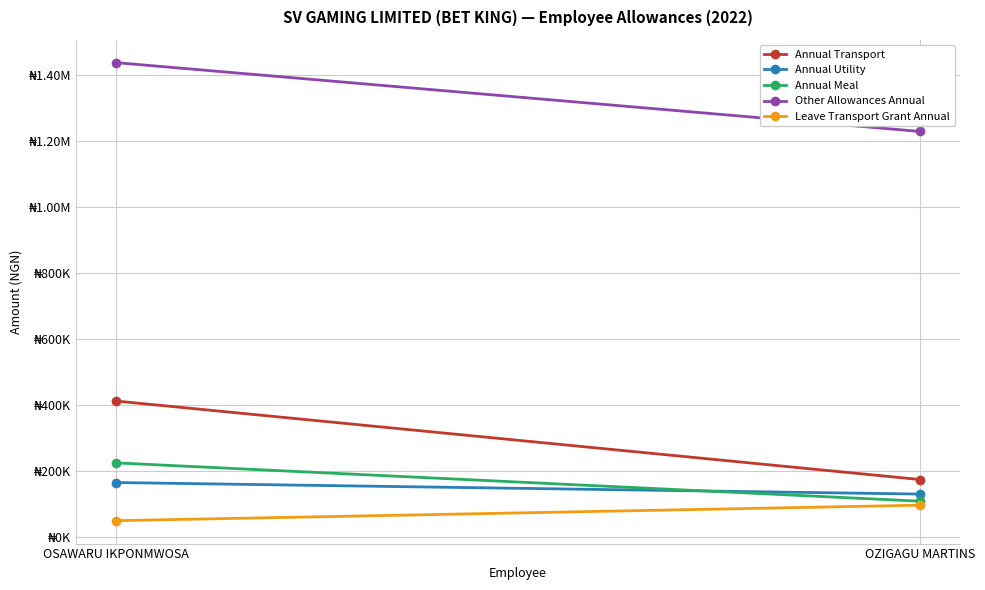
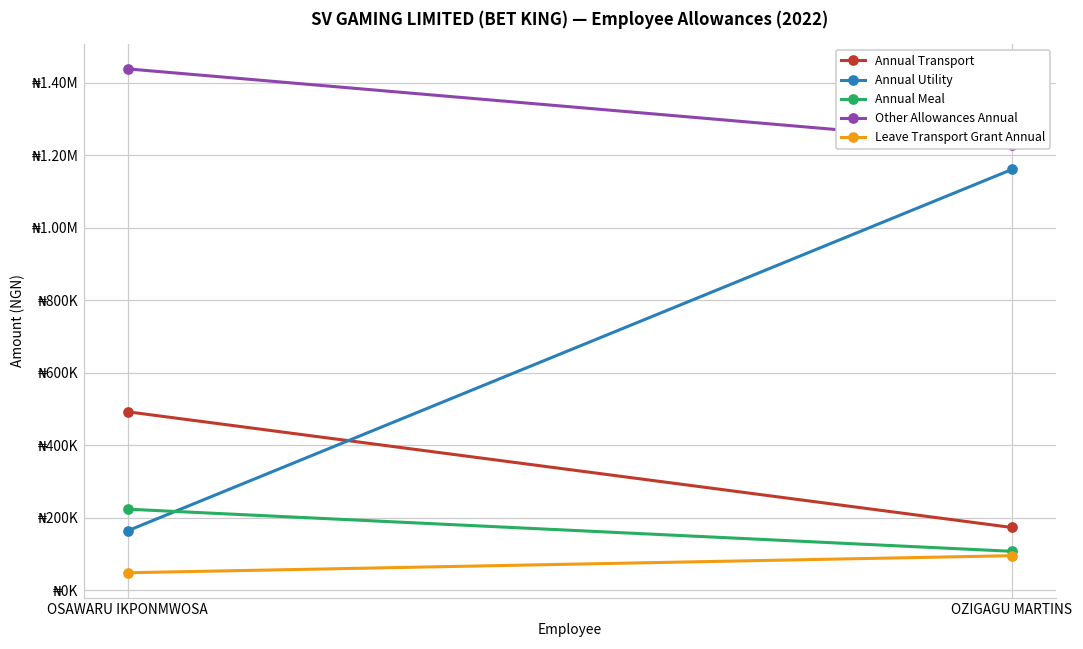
  {
    "Annual Transport": {
-     "OSAWARU IKPONMWOSA": "₦410000",
+     "OSAWARU IKPONMWOSA": "₦490000",
      "OZIGAGU MARTINS": "₦170000"
    },
    "Annual Utility": {
      "OSAWARU IKPONMWOSA": "₦160000",
-     "OZIGAGU MARTINS": "₦130000"
+     "OZIGAGU MARTINS": "₦1160000"
    },
    "Annual Meal": {
      "OSAWARU IKPONMWOSA": "₦220000",
      "OZIGAGU MARTINS": "₦110000"
    },
    "Other Allowances Annual": {
      "OSAWARU IKPONMWOSA": "₦1440000",
      "OZIGAGU MARTINS": "₦1230000"
    },
    "Leave Transport Grant Annual": {
      "OSAWARU IKPONMWOSA": "₦50000",
      "OZIGAGU MARTINS": "₦100000"
    }
  }
